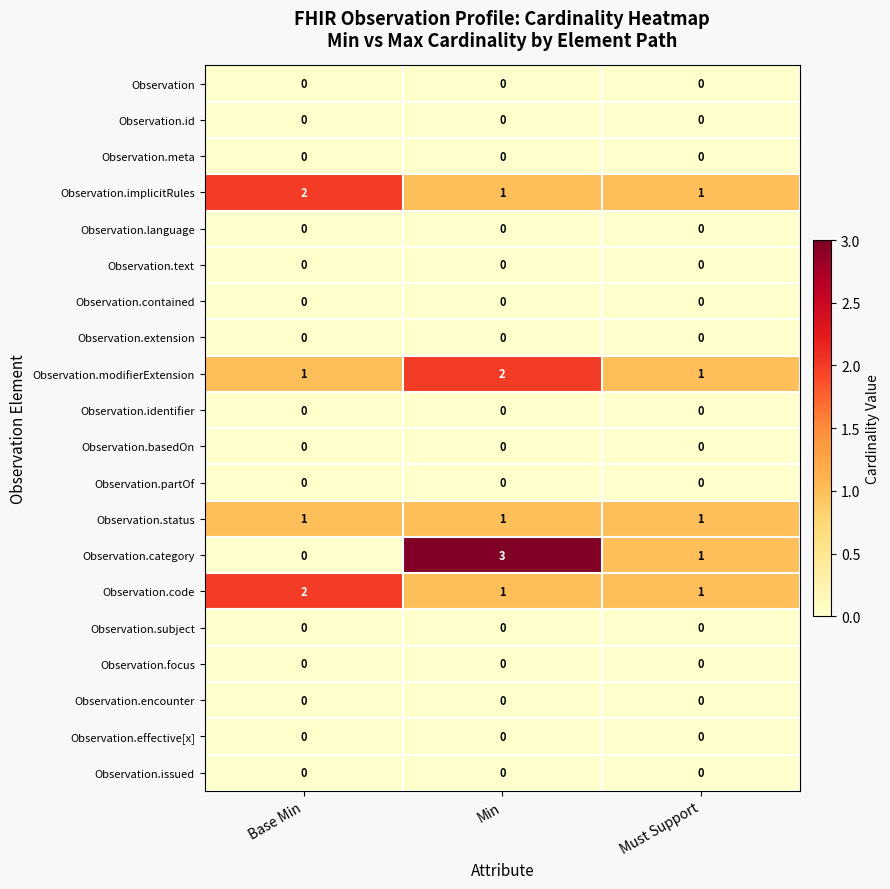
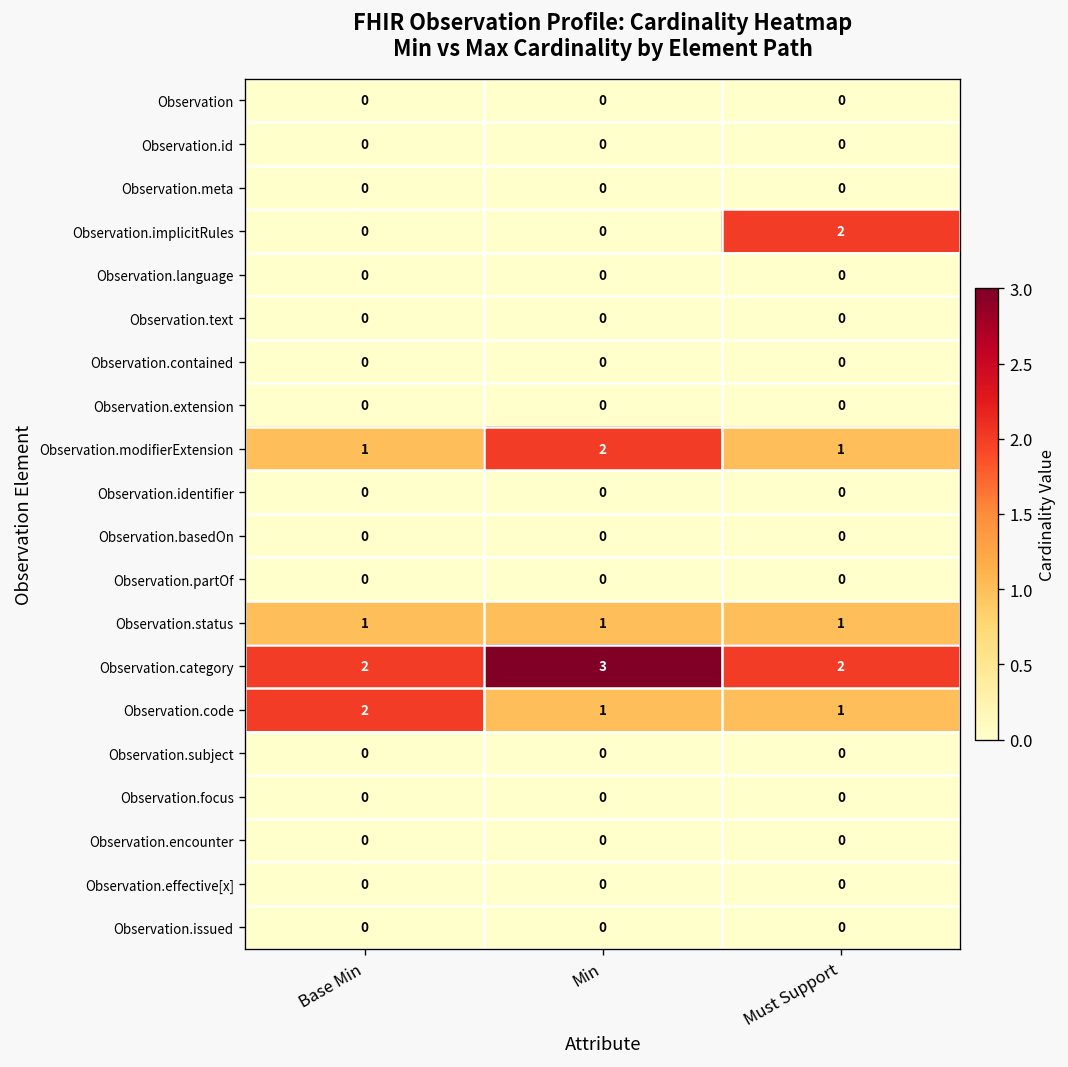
  {
    "Observation": {
      "Base Min": 0,
      "Min": 0,
      "Must Support": 0
    },
    "Observation.id": {
      "Base Min": 0,
      "Min": 0,
      "Must Support": 0
    },
    "Observation.meta": {
      "Base Min": 0,
      "Min": 0,
      "Must Support": 0
    },
    "Observation.implicitRules": {
-     "Base Min": 2,
-     "Min": 1,
-     "Must Support": 1
+     "Base Min": 0,
+     "Min": 0,
+     "Must Support": 2
    },
    "Observation.language": {
      "Base Min": 0,
      "Min": 0,
      "Must Support": 0
    },
    "Observation.text": {
      "Base Min": 0,
      "Min": 0,
      "Must Support": 0
    },
    "Observation.contained": {
      "Base Min": 0,
      "Min": 0,
      "Must Support": 0
    },
    "Observation.extension": {
      "Base Min": 0,
      "Min": 0,
      "Must Support": 0
    },
    "Observation.modifierExtension": {
      "Base Min": 1,
      "Min": 2,
      "Must Support": 1
    },
    "Observation.identifier": {
      "Base Min": 0,
      "Min": 0,
      "Must Support": 0
    },
    "Observation.basedOn": {
      "Base Min": 0,
      "Min": 0,
      "Must Support": 0
    },
    "Observation.partOf": {
      "Base Min": 0,
      "Min": 0,
      "Must Support": 0
    },
    "Observation.status": {
      "Base Min": 1,
      "Min": 1,
      "Must Support": 1
    },
    "Observation.category": {
-     "Base Min": 0,
+     "Base Min": 2,
      "Min": 3,
-     "Must Support": 1
+     "Must Support": 2
    },
    "Observation.code": {
      "Base Min": 2,
      "Min": 1,
      "Must Support": 1
    },
    "Observation.subject": {
      "Base Min": 0,
      "Min": 0,
      "Must Support": 0
    },
    "Observation.focus": {
      "Base Min": 0,
      "Min": 0,
      "Must Support": 0
    },
    "Observation.encounter": {
      "Base Min": 0,
      "Min": 0,
      "Must Support": 0
    },
    "Observation.effective[x]": {
      "Base Min": 0,
      "Min": 0,
      "Must Support": 0
    },
    "Observation.issued": {
      "Base Min": 0,
      "Min": 0,
      "Must Support": 0
    }
  }
